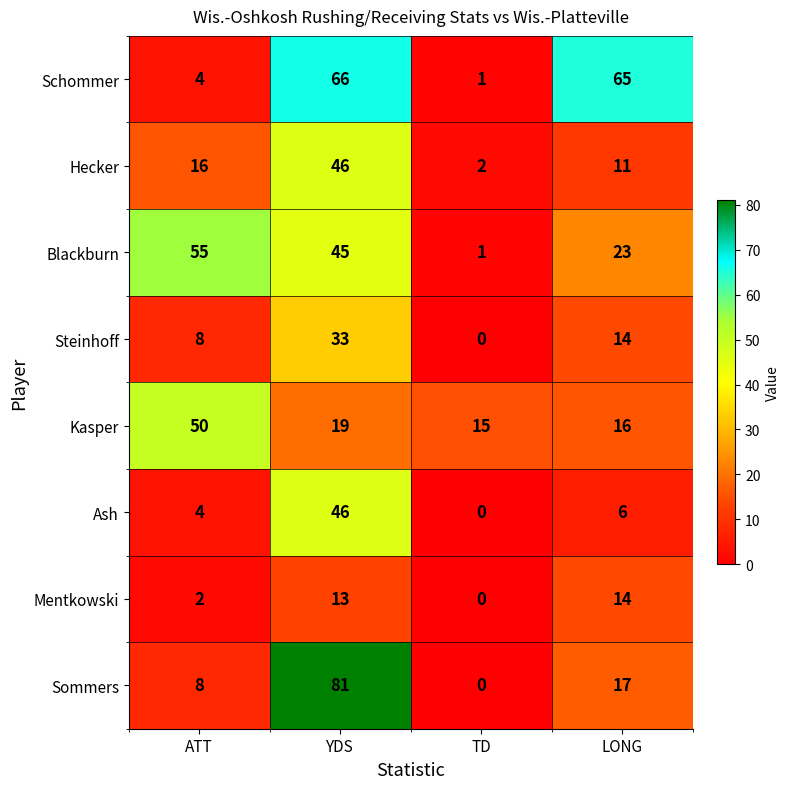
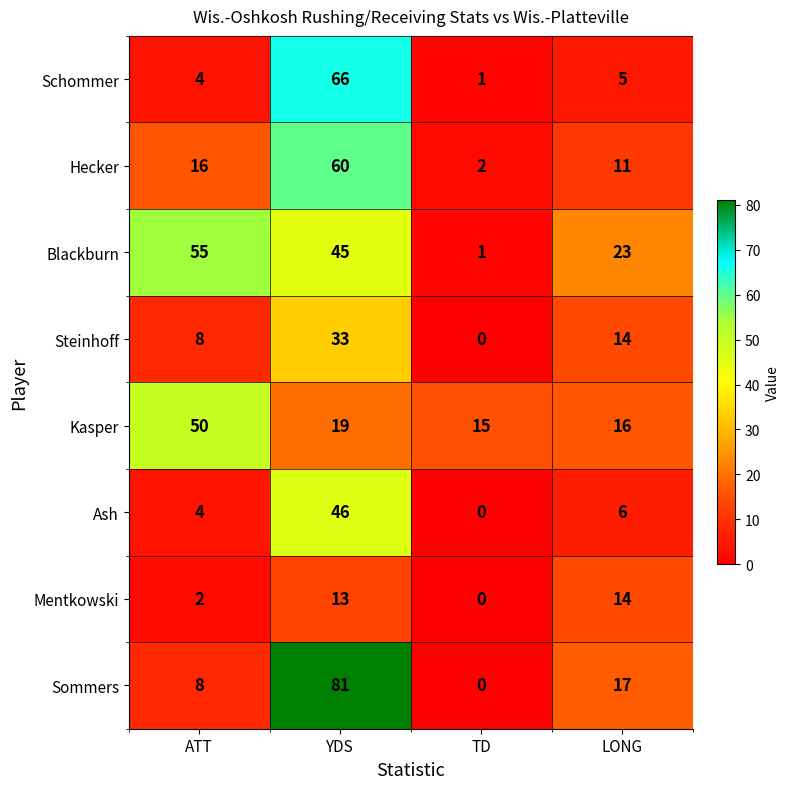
  {
    "Schommer": {
      "ATT": 4,
      "YDS": 66,
      "TD": 1,
-     "LONG": 65
+     "LONG": 5
    },
    "Hecker": {
      "ATT": 16,
-     "YDS": 46,
+     "YDS": 60,
      "TD": 2,
      "LONG": 11
    },
    "Blackburn": {
      "ATT": 55,
      "YDS": 45,
      "TD": 1,
      "LONG": 23
    },
    "Steinhoff": {
      "ATT": 8,
      "YDS": 33,
      "TD": 0,
      "LONG": 14
    },
    "Kasper": {
      "ATT": 50,
      "YDS": 19,
      "TD": 15,
      "LONG": 16
    },
    "Ash": {
      "ATT": 4,
      "YDS": 46,
      "TD": 0,
      "LONG": 6
    },
    "Mentkowski": {
      "ATT": 2,
      "YDS": 13,
      "TD": 0,
      "LONG": 14
    },
    "Sommers": {
      "ATT": 8,
      "YDS": 81,
      "TD": 0,
      "LONG": 17
    }
  }
